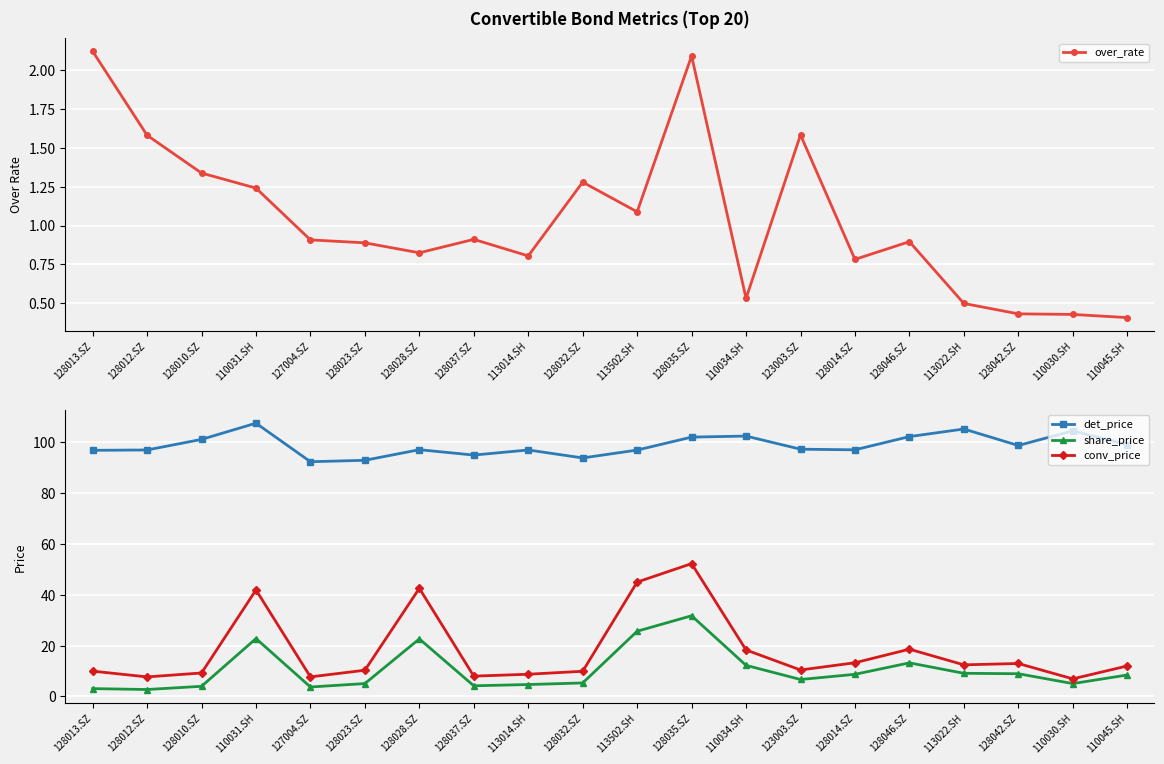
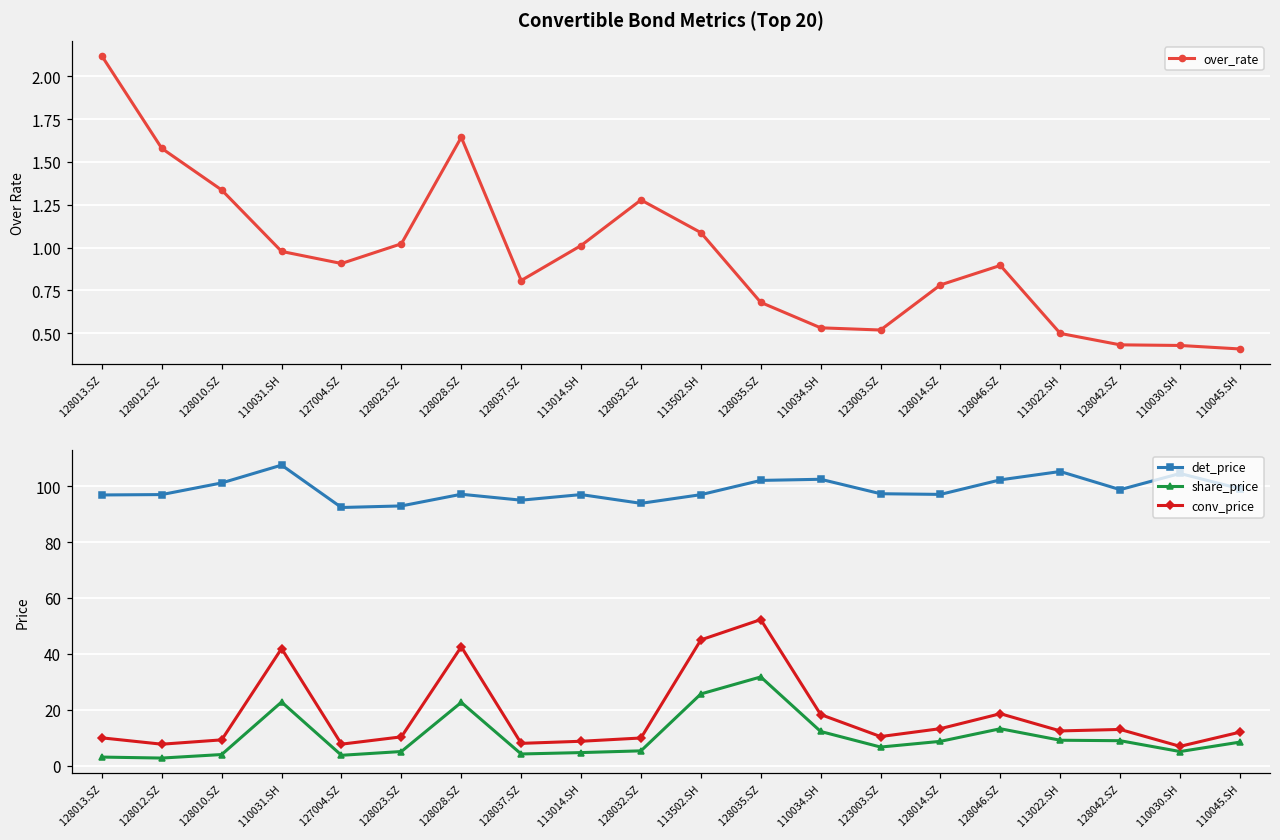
  {
    "Convertible Bond Metrics (Top 20)": {
      "128013.SZ": 2.12,
      "128012.SZ": 1.58,
      "128010.SZ": 1.34,
-     "110031.SH": 1.24,
+     "110031.SH": 0.98,
      "127004.SZ": 0.91,
-     "128023.SZ": 0.89,
-     "128028.SZ": 0.82,
-     "128037.SZ": 0.91,
-     "113014.SH": 0.80,
+     "128023.SZ": 1.02,
+     "128028.SZ": 1.64,
+     "128037.SZ": 0.81,
+     "113014.SH": 1.01,
      "128032.SZ": 1.28,
      "113502.SH": 1.09,
-     "128035.SZ": 2.09,
+     "128035.SZ": 0.68,
      "110034.SH": 0.53,
-     "123003.SZ": 1.58,
+     "123003.SZ": 0.52,
      "128014.SZ": 0.78,
      "128046.SZ": 0.90,
      "113022.SH": 0.50,
      "128042.SZ": 0.43,
      "110030.SH": 0.43,
      "110045.SH": 0.41
    }
  }
